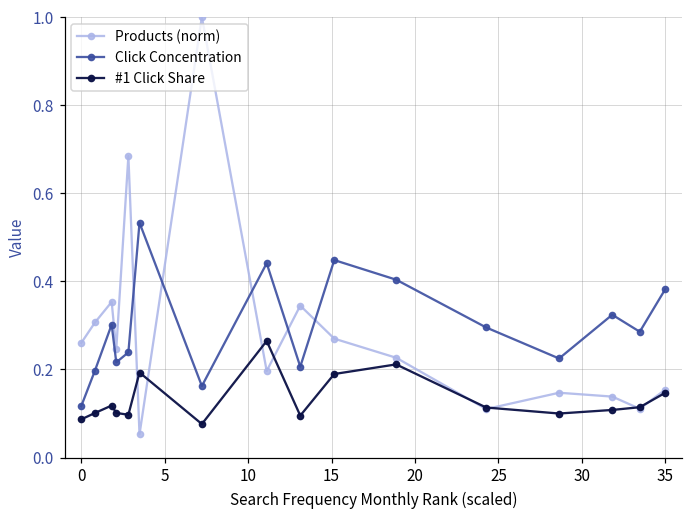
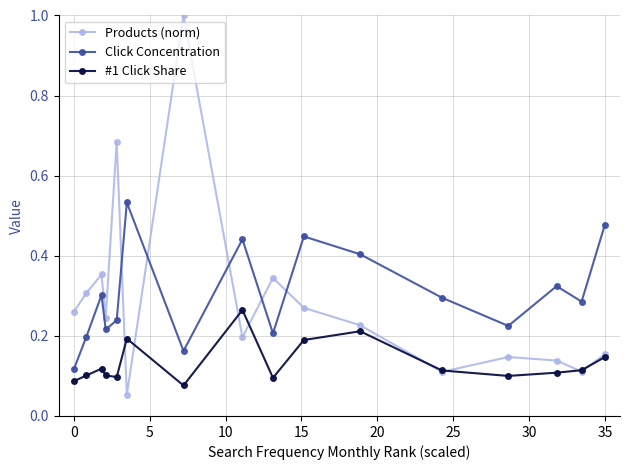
  {
    "Products (norm)": {
      "0": 0.26,
      "35": 0.15
    },
    "Click Concentration": {
      "0": 0.12,
-     "35": 0.38
+     "35": 0.48
    },
    "#1 Click Share": {
      "0": 0.09,
      "35": 0.15
    }
  }
